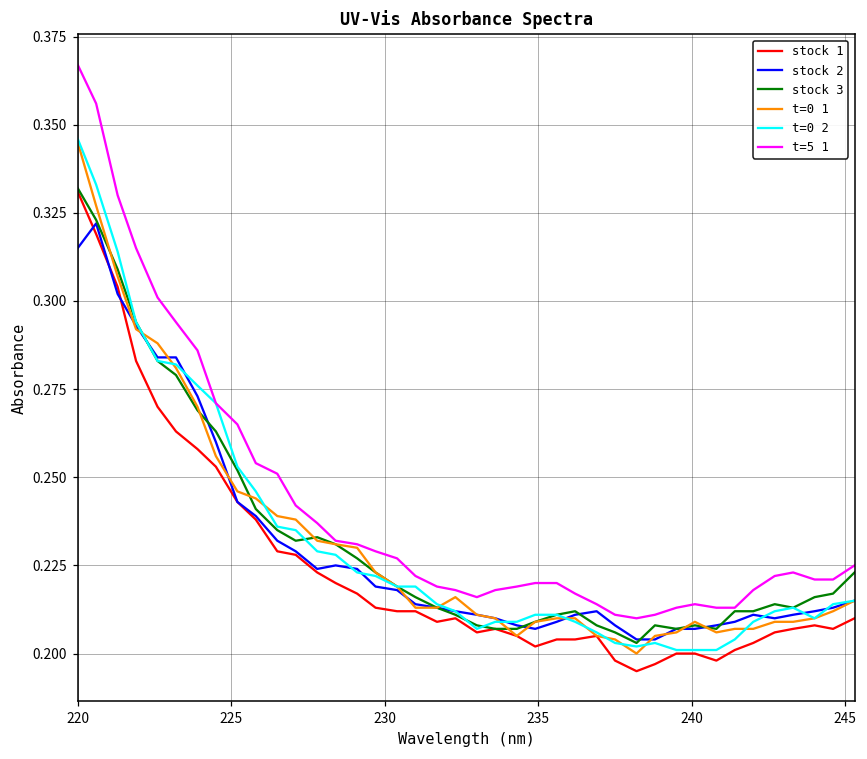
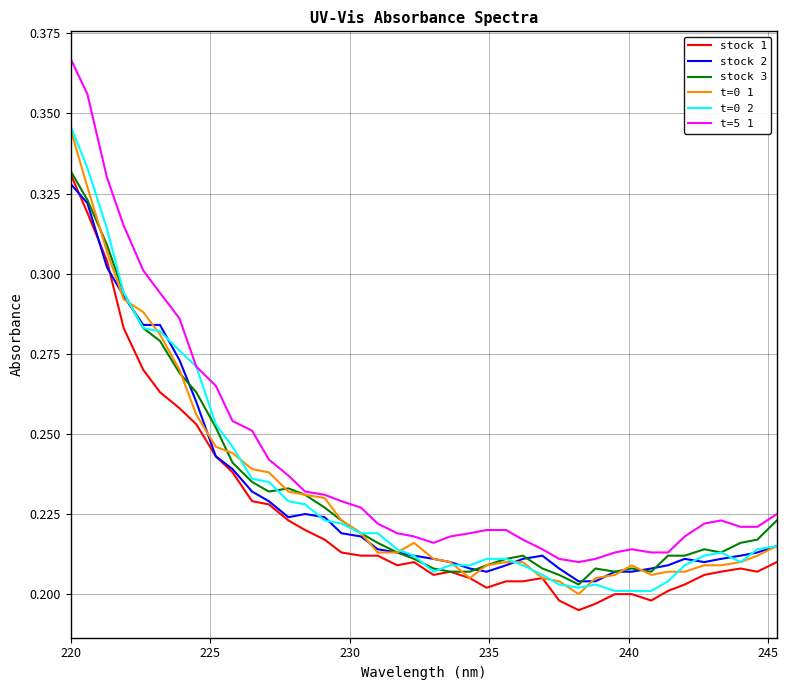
  {
    "stock 1": {
      "220": 0.331
    },
    "stock 2": {
-     "220": 0.315
+     "220": 0.328
    },
    "stock 3": {
      "220": 0.332
    },
    "t=0 1": {
      "220": 0.345
    },
    "t=0 2": {
      "220": 0.346
    },
    "t=5 1": {
      "220": 0.367
    }
  }
